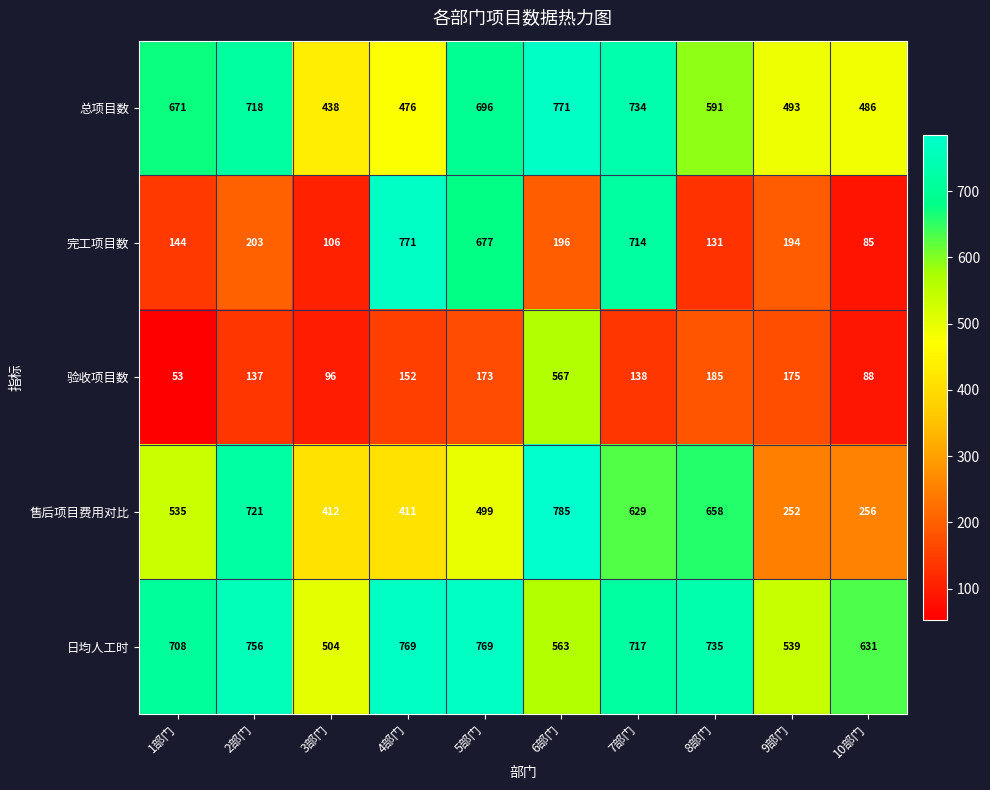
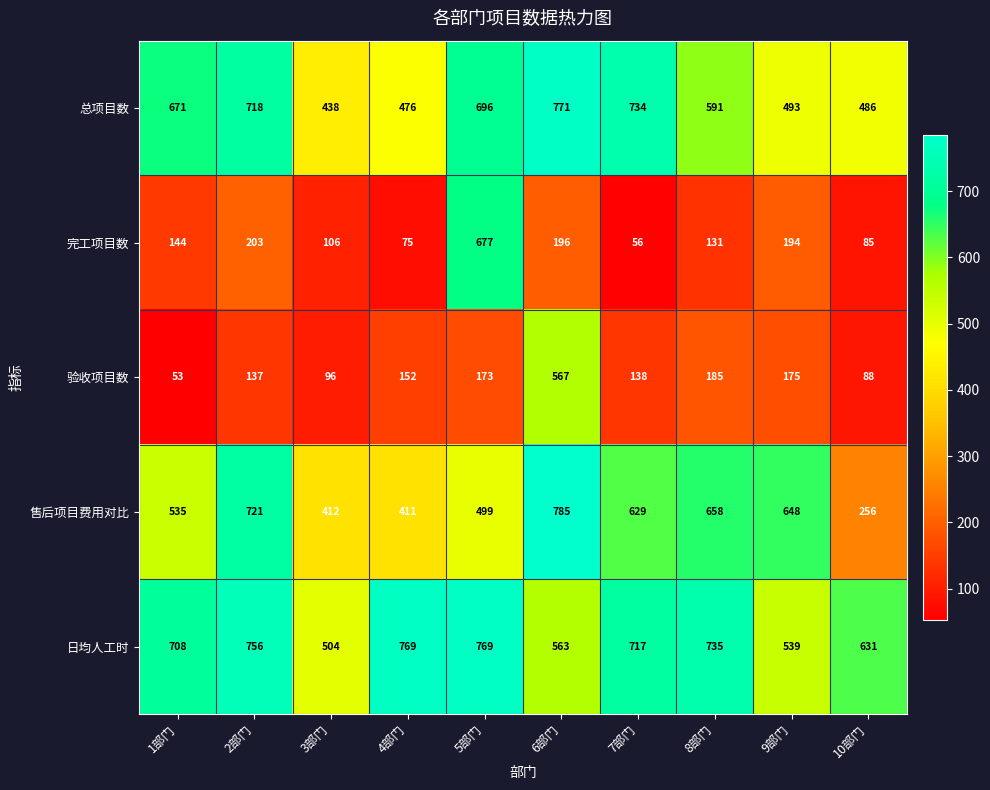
  {
    "总项目数": {
      "1部门": 671,
      "2部门": 718,
      "3部门": 438,
      "4部门": 476,
      "5部门": 696,
      "6部门": 771,
      "7部门": 734,
      "8部门": 591,
      "9部门": 493,
      "10部门": 486
    },
    "完工项目数": {
      "1部门": 144,
      "2部门": 203,
      "3部门": 106,
-     "4部门": 771,
+     "4部门": 75,
      "5部门": 677,
      "6部门": 196,
-     "7部门": 714,
+     "7部门": 56,
      "8部门": 131,
      "9部门": 194,
      "10部门": 85
    },
    "验收项目数": {
      "1部门": 53,
      "2部门": 137,
      "3部门": 96,
      "4部门": 152,
      "5部门": 173,
      "6部门": 567,
      "7部门": 138,
      "8部门": 185,
      "9部门": 175,
      "10部门": 88
    },
    "售后项目费用对比": {
      "1部门": 535,
      "2部门": 721,
      "3部门": 412,
      "4部门": 411,
      "5部门": 499,
      "6部门": 785,
      "7部门": 629,
      "8部门": 658,
-     "9部门": 252,
+     "9部门": 648,
      "10部门": 256
    },
    "日均人工时": {
      "1部门": 708,
      "2部门": 756,
      "3部门": 504,
      "4部门": 769,
      "5部门": 769,
      "6部门": 563,
      "7部门": 717,
      "8部门": 735,
      "9部门": 539,
      "10部门": 631
    }
  }
